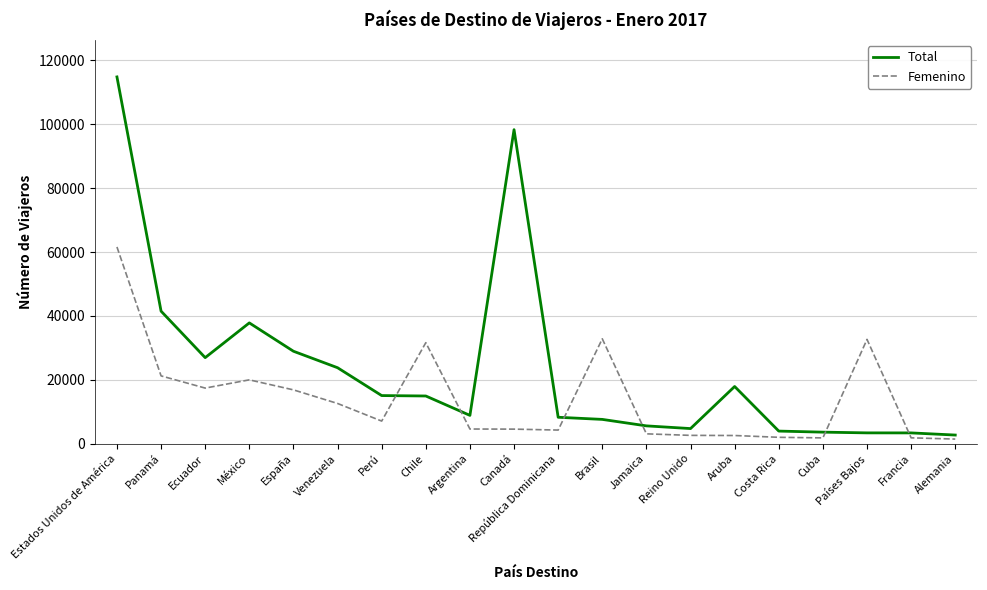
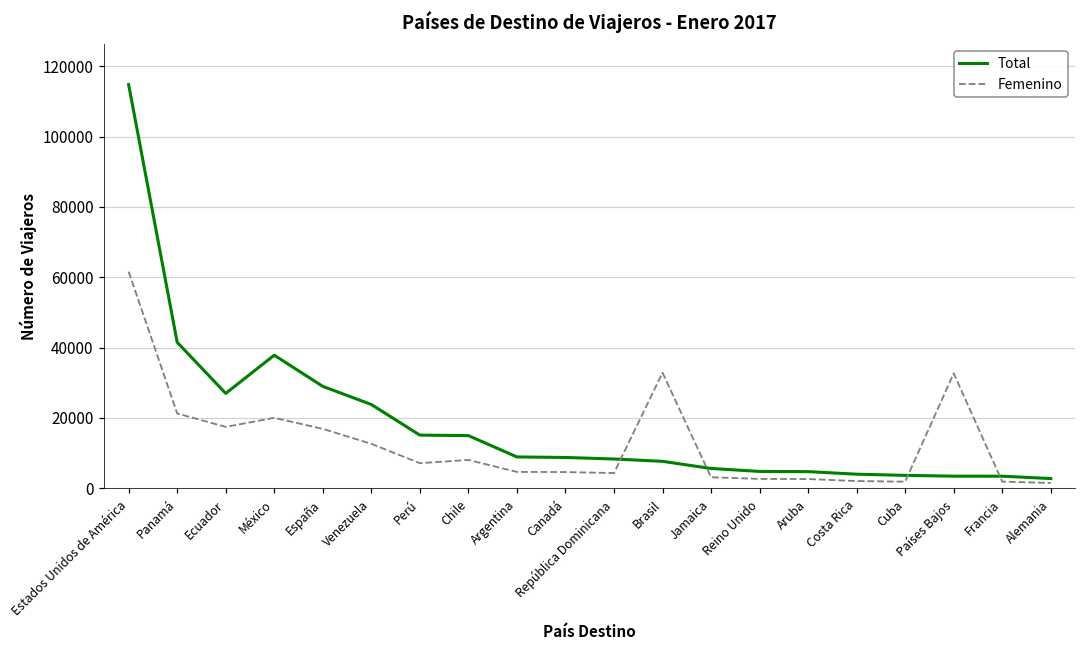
  {
    "Total": {
      "Estados Unidos de América": 115000,
      "Panamá": 41000,
      "Ecuador": 27000,
      "México": 38000,
      "España": 29000,
      "Venezuela": 24000,
      "Perú": 15000,
      "Chile": 15000,
      "Argentina": 9000,
-     "Canadá": 98000,
+     "Canadá": 9000,
      "República Dominicana": 8000,
      "Brasil": 8000,
      "Jamaica": 6000,
      "Reino Unido": 5000,
-     "Aruba": 18000,
+     "Aruba": 5000,
      "Costa Rica": 4000,
      "Cuba": 4000,
      "Países Bajos": 3000,
      "Francia": 3000,
      "Alemania": 3000
    },
    "Femenino": {
      "Estados Unidos de América": 62000,
      "Panamá": 21000,
      "Ecuador": 17000,
      "México": 20000,
      "España": 17000,
      "Venezuela": 13000,
      "Perú": 7000,
-     "Chile": 32000,
+     "Chile": 8000,
      "Argentina": 5000,
      "Canadá": 5000,
      "República Dominicana": 4000,
      "Brasil": 33000,
      "Jamaica": 3000,
      "Reino Unido": 3000,
      "Aruba": 3000,
      "Costa Rica": 2000,
      "Cuba": 2000,
      "Países Bajos": 33000,
      "Francia": 2000,
      "Alemania": 1000
    }
  }
